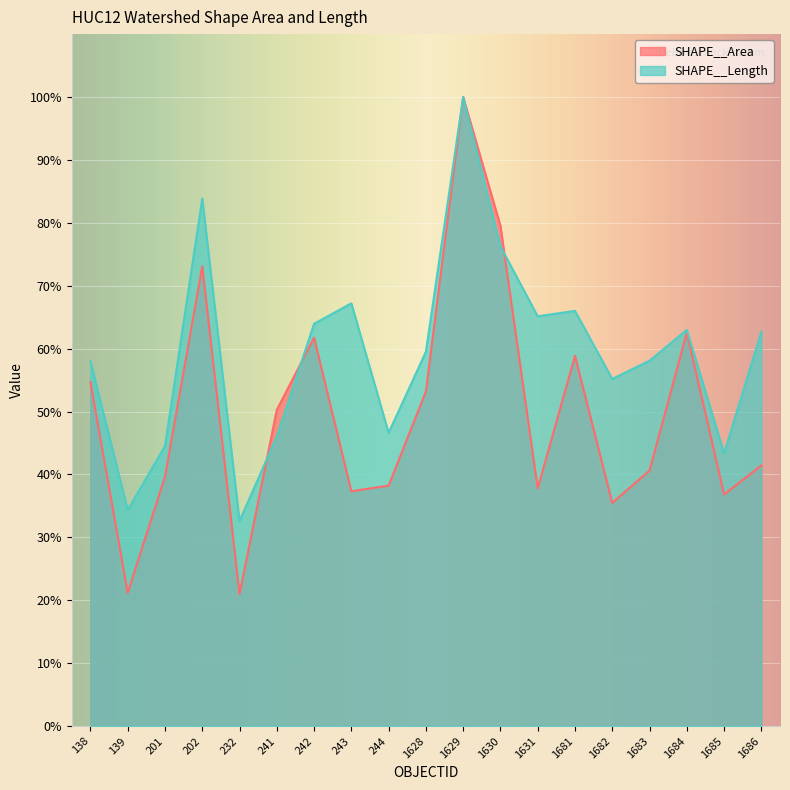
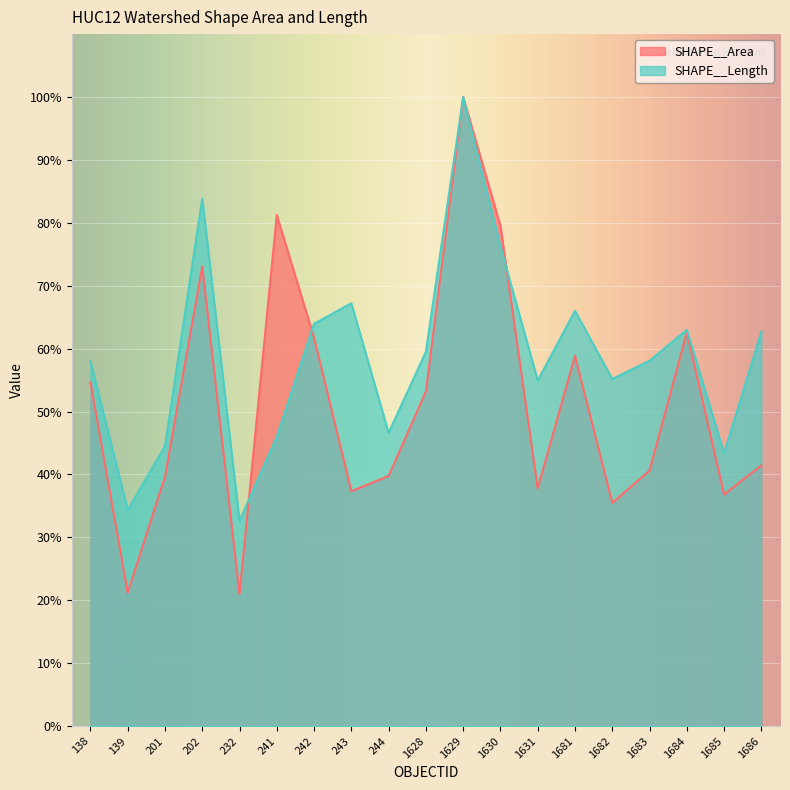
  {
    "SHAPE__Area": {
      "138": "55%",
      "139": "21%",
      "201": "40%",
      "202": "73%",
      "232": "21%",
-     "241": "50%",
+     "241": "81%",
      "242": "62%",
      "243": "37%",
-     "244": "38%",
+     "244": "40%",
      "1628": "53%",
      "1630": "80%",
      "1631": "38%",
      "1681": "59%",
      "1682": "35%",
      "1683": "41%",
      "1684": "63%",
      "1685": "37%",
      "1686": "41%"
    },
    "SHAPE__Length": {
      "138": "58%",
      "139": "34%",
      "201": "45%",
      "202": "84%",
      "232": "33%",
      "241": "46%",
      "242": "64%",
      "243": "67%",
      "244": "47%",
      "1628": "60%",
      "1630": "76%",
-     "1631": "65%",
+     "1631": "55%",
      "1681": "66%",
      "1682": "55%",
      "1683": "58%",
      "1684": "63%",
      "1685": "43%",
      "1686": "63%"
    }
  }
